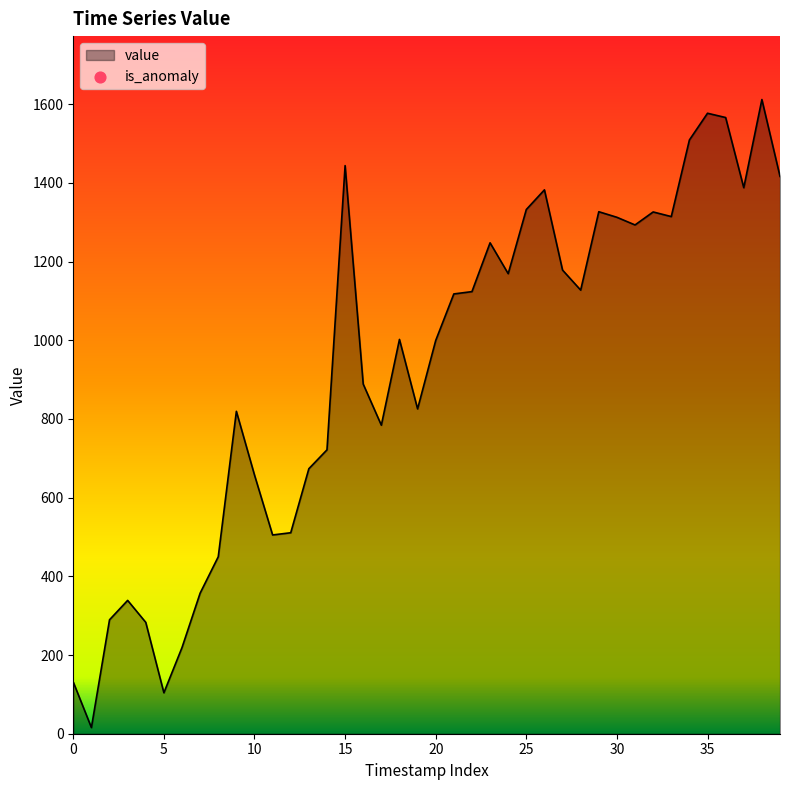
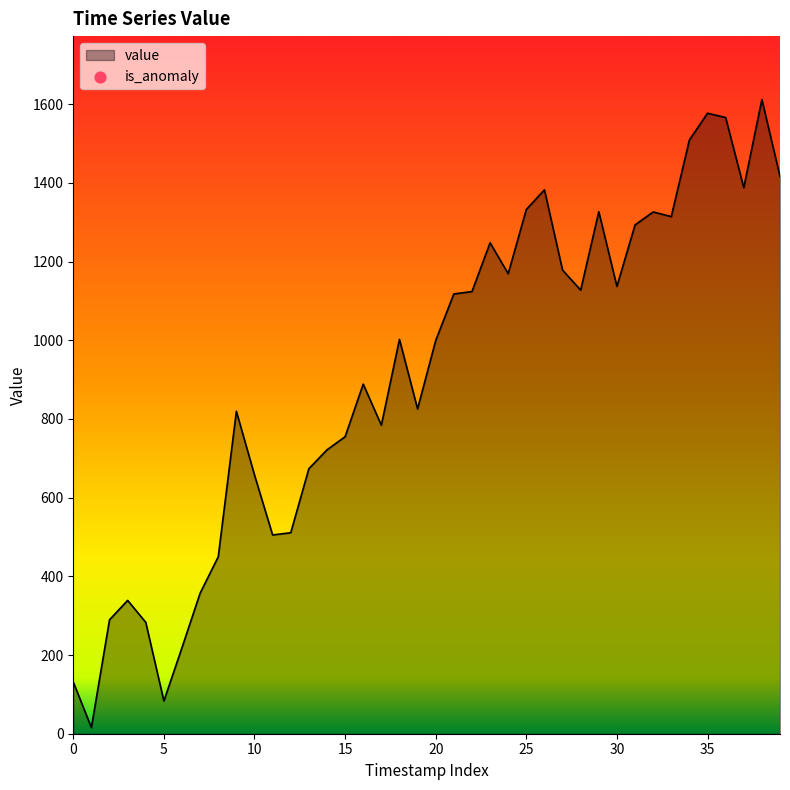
  {
    "0": 130,
-   "5": 100,
+   "5": 80,
    "10": 660,
-   "15": 1440,
+   "15": 750,
    "20": 1000,
    "25": 1330,
-   "30": 1310,
+   "30": 1140,
    "35": 1580
  }
